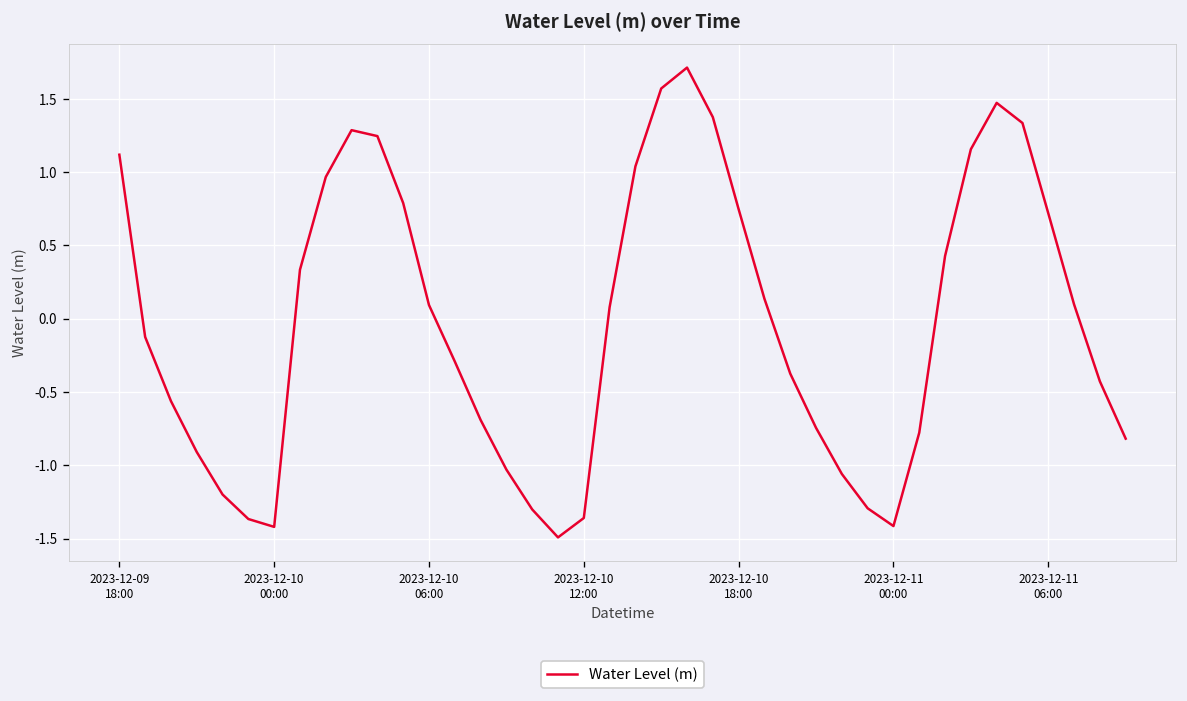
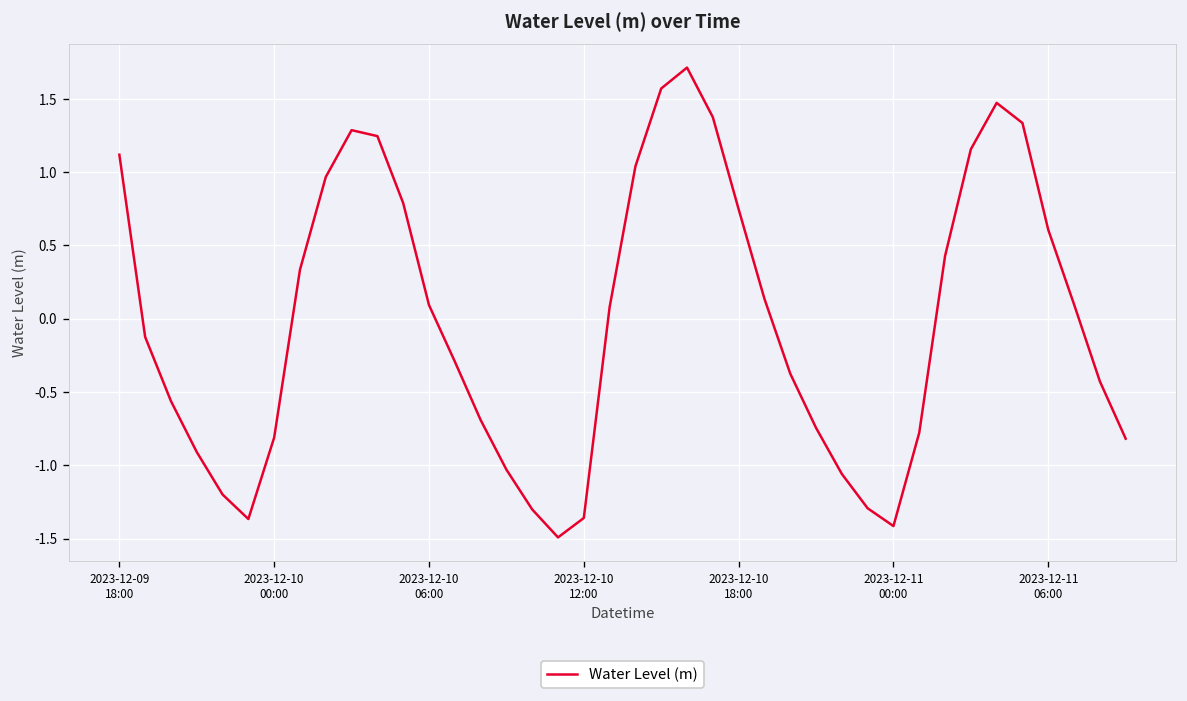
  {
    "2023-12-09 18:00": 1.12,
-   "2023-12-10 00:00": -1.42,
+   "2023-12-10 00:00": -0.81,
    "2023-12-10 06:00": 0.09,
    "2023-12-10 12:00": -1.36,
    "2023-12-10 18:00": 0.75,
    "2023-12-11 00:00": -1.41,
-   "2023-12-11 06:00": 0.72
+   "2023-12-11 06:00": 0.61
  }
